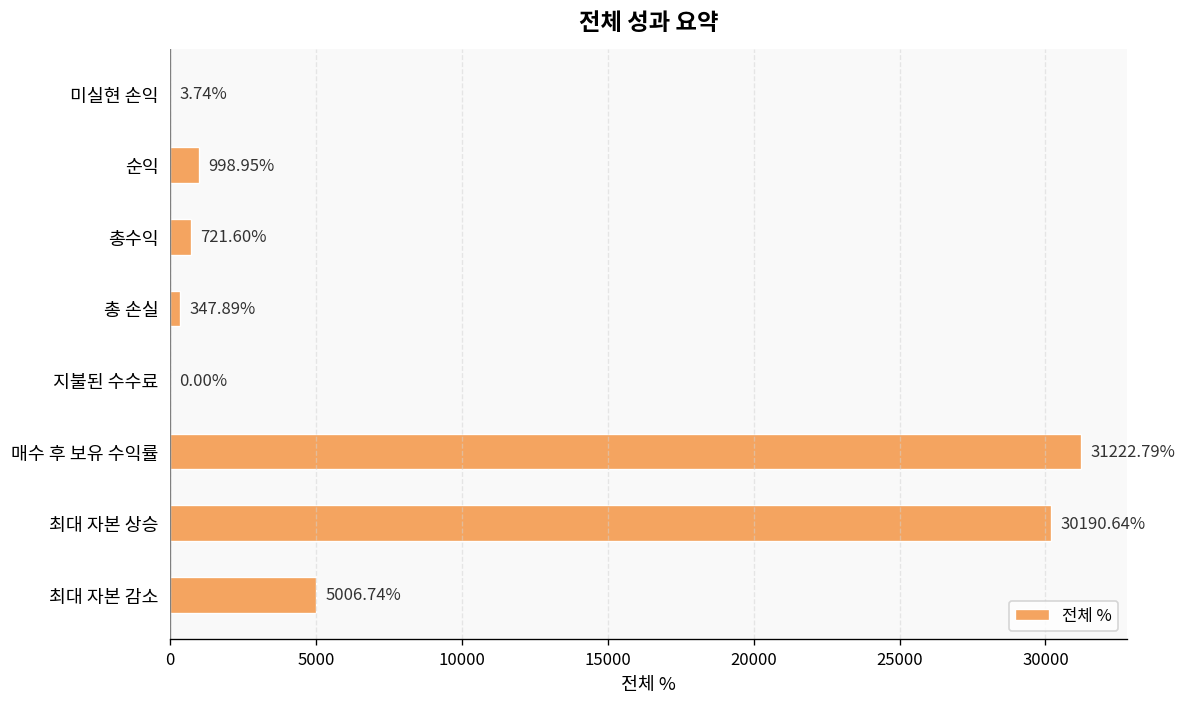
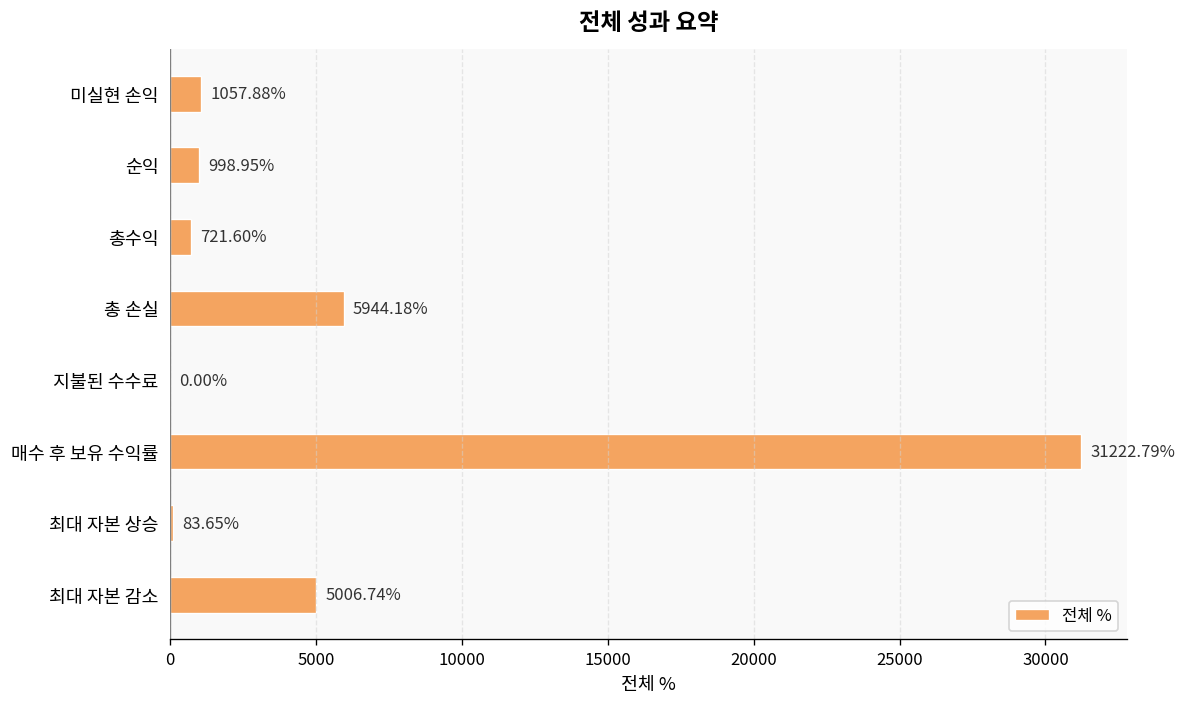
  {
-   "미실현 손익": "3.74%",
+   "미실현 손익": "1057.88%",
    "순익": "998.95%",
    "총수익": "721.60%",
-   "총 손실": "347.89%",
+   "총 손실": "5944.18%",
    "지불된 수수료": "0.00%",
    "매수 후 보유 수익률": "31222.79%",
-   "최대 자본 상승": "30190.64%",
+   "최대 자본 상승": "83.65%",
    "최대 자본 감소": "5006.74%"
  }
